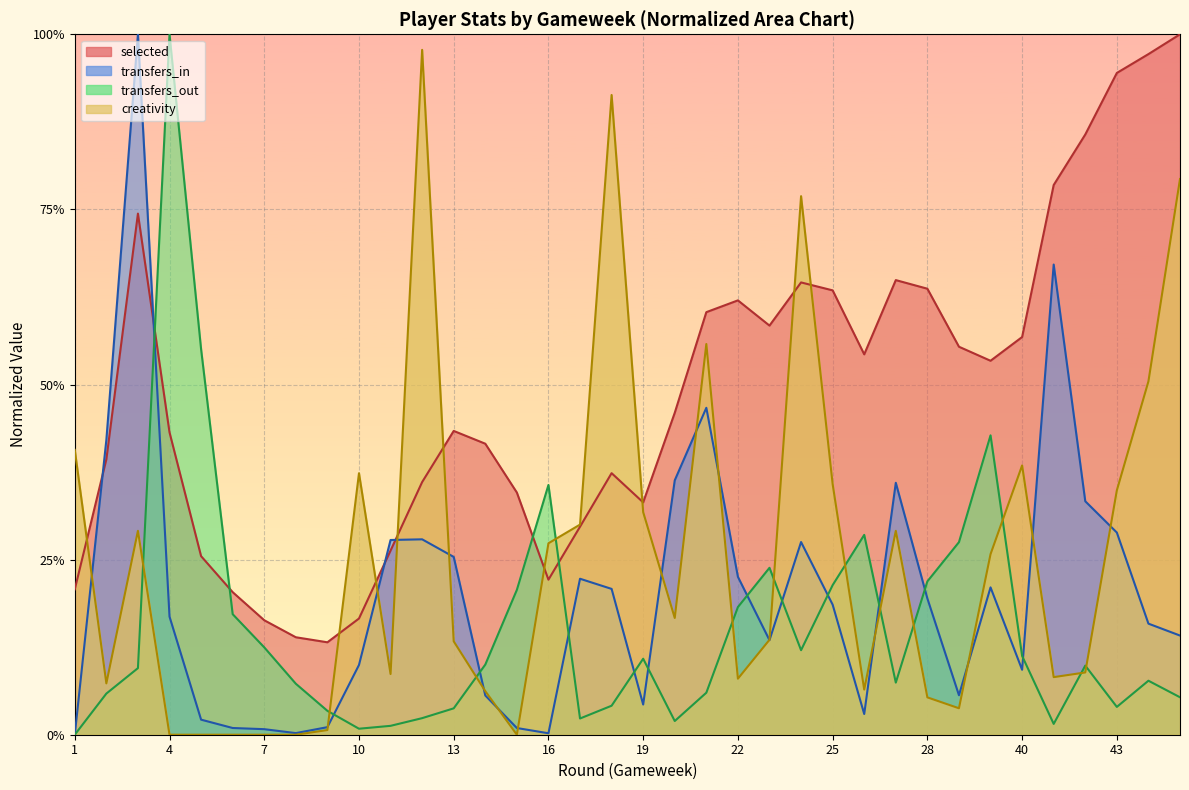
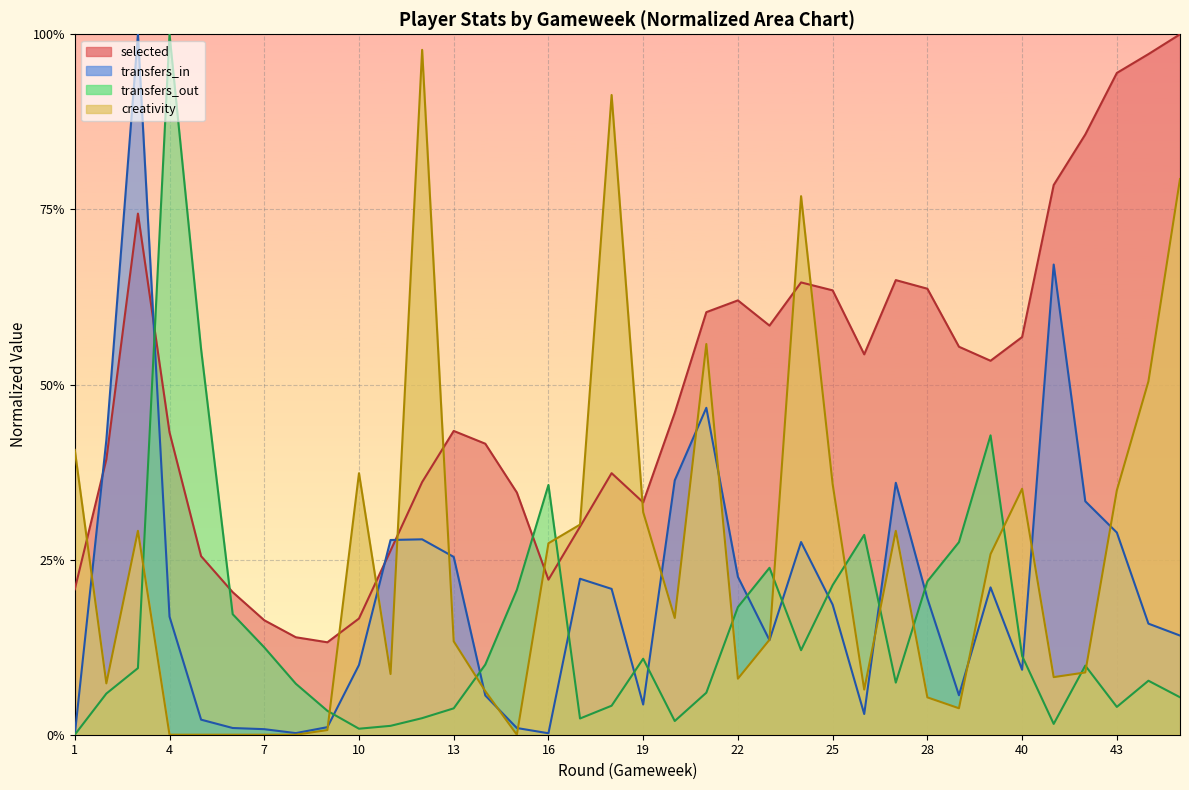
  {
    "selected": {
      "40": "57%",
      "43": "94%"
    },
    "transfers_in": {
      "40": "9%",
      "43": "29%"
    },
    "transfers_out": {
      "40": "11%",
      "43": "4%"
    },
    "creativity": {
-     "40": "38%",
+     "40": "35%",
      "43": "35%"
    }
  }
